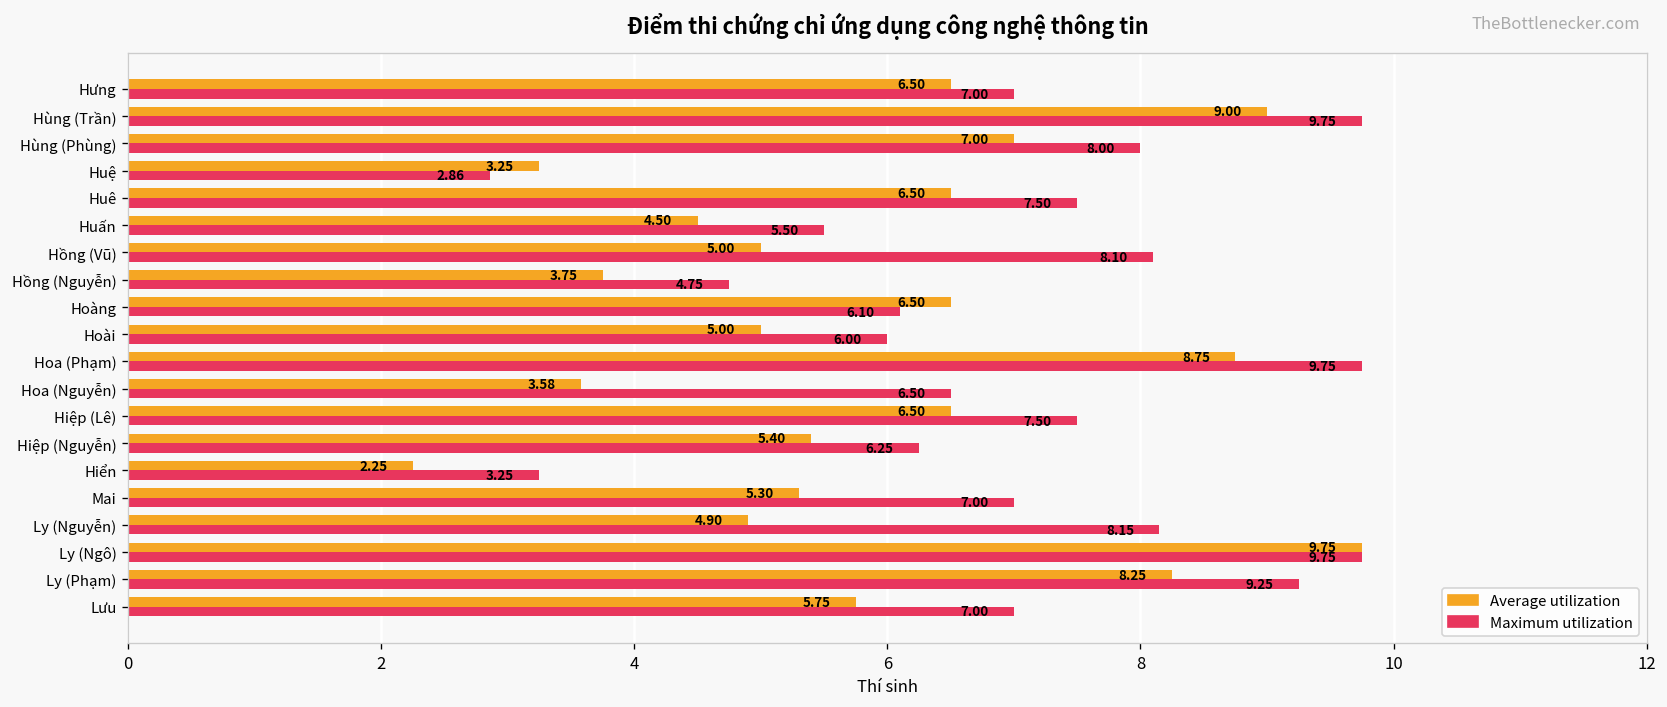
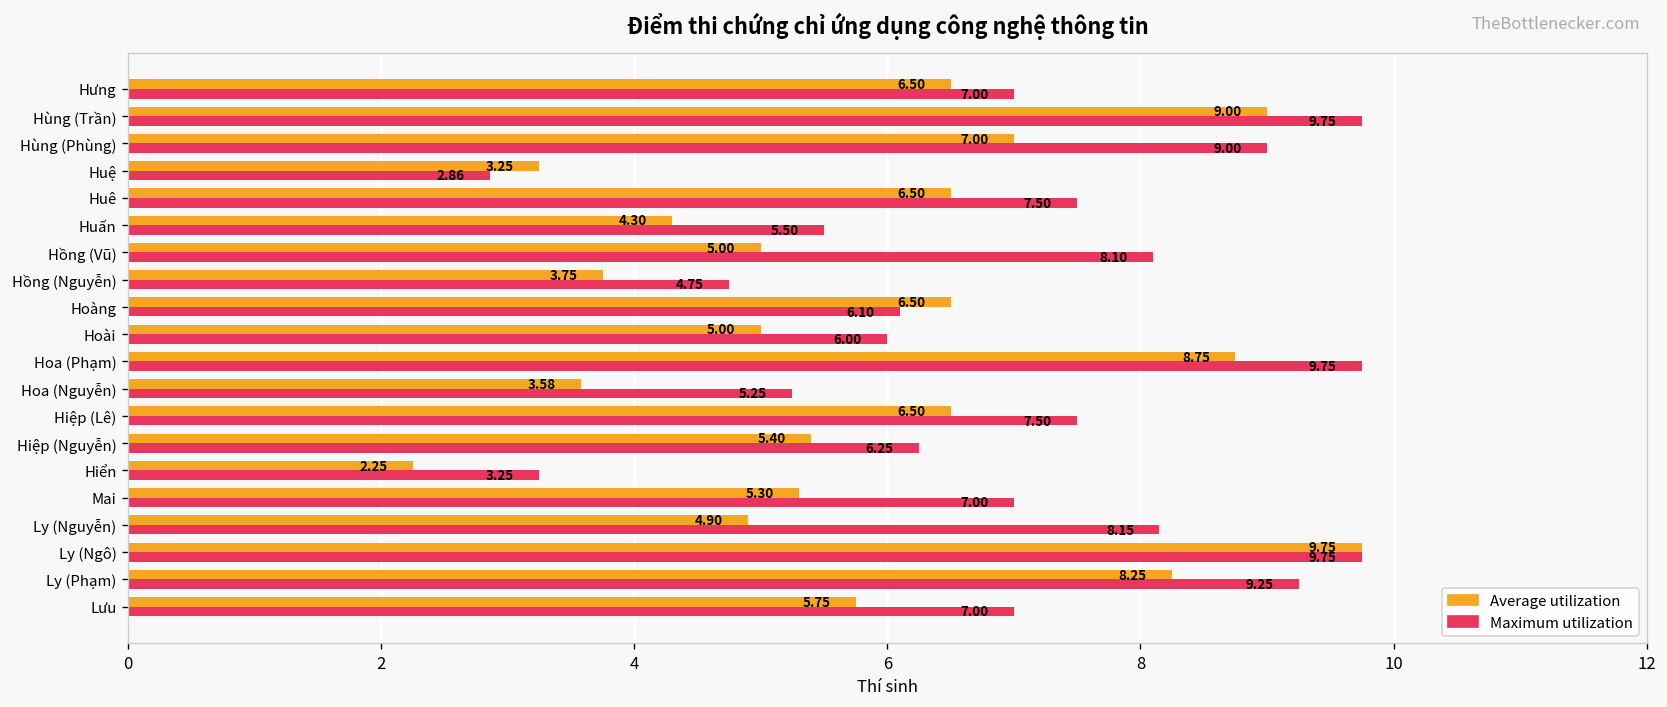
  {
    "Average utilization": {
      "Hưng": 6.50,
      "Hùng (Trần)": 9.00,
      "Hùng (Phùng)": 7.00,
      "Huệ": 3.25,
      "Huê": 6.50,
-     "Huấn": 4.50,
+     "Huấn": 4.30,
      "Hồng (Vũ)": 5.00,
      "Hồng (Nguyễn)": 3.75,
      "Hoàng": 6.50,
      "Hoài": 5.00,
      "Hoa (Phạm)": 8.75,
      "Hoa (Nguyễn)": 3.58,
      "Hiệp (Lê)": 6.50,
      "Hiệp (Nguyễn)": 5.40,
      "Hiển": 2.25,
      "Mai": 5.30,
      "Ly (Nguyễn)": 4.90,
      "Ly (Phạm)": 8.25,
      "Lưu": 5.75
    },
    "Maximum utilization": {
      "Hưng": 7.00,
      "Hùng (Trần)": 9.75,
-     "Hùng (Phùng)": 8.00,
+     "Hùng (Phùng)": 9.00,
      "Huệ": 2.86,
      "Huê": 7.50,
      "Huấn": 5.50,
      "Hồng (Vũ)": 8.10,
      "Hồng (Nguyễn)": 4.75,
      "Hoàng": 6.10,
      "Hoài": 6.00,
      "Hoa (Phạm)": 9.75,
-     "Hoa (Nguyễn)": 6.50,
+     "Hoa (Nguyễn)": 5.25,
      "Hiệp (Lê)": 7.50,
      "Hiệp (Nguyễn)": 6.25,
      "Hiển": 3.25,
      "Mai": 7.00,
      "Ly (Nguyễn)": 8.15,
      "Ly (Phạm)": 9.25,
      "Lưu": 7.00
    }
  }
